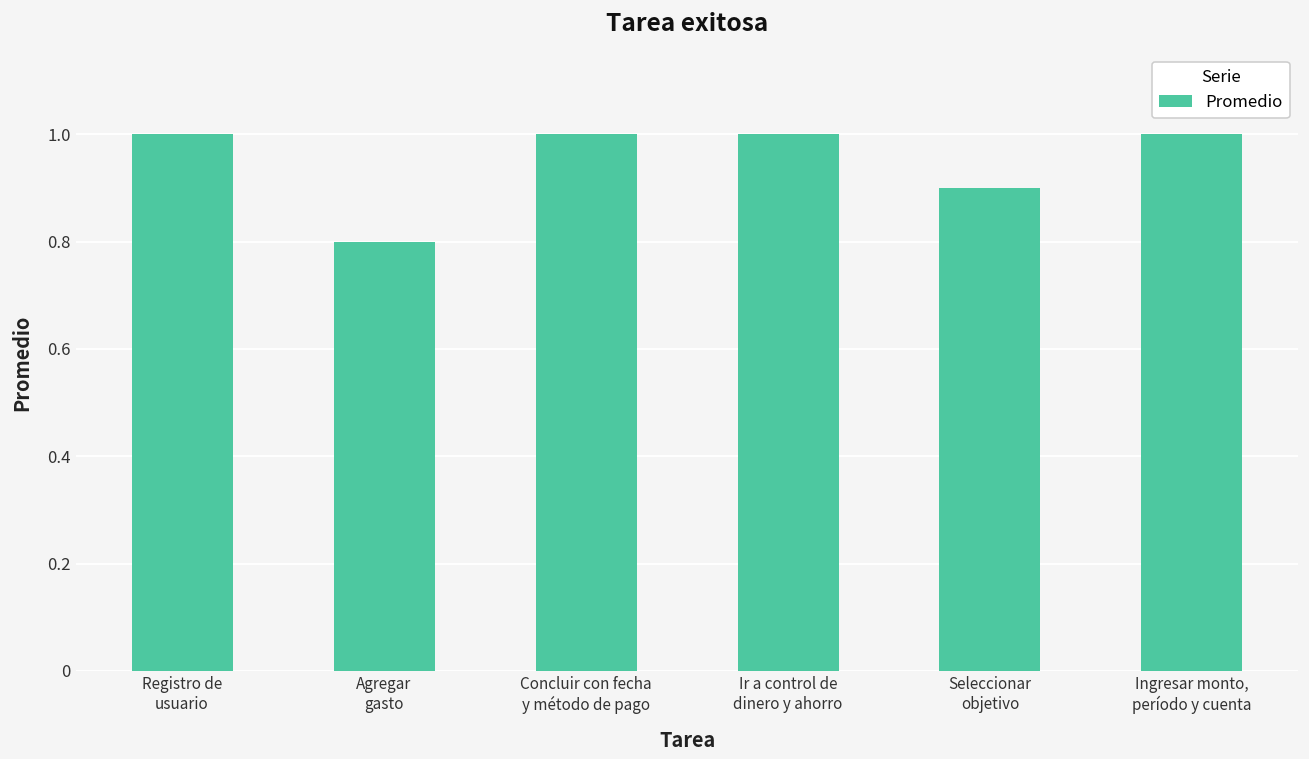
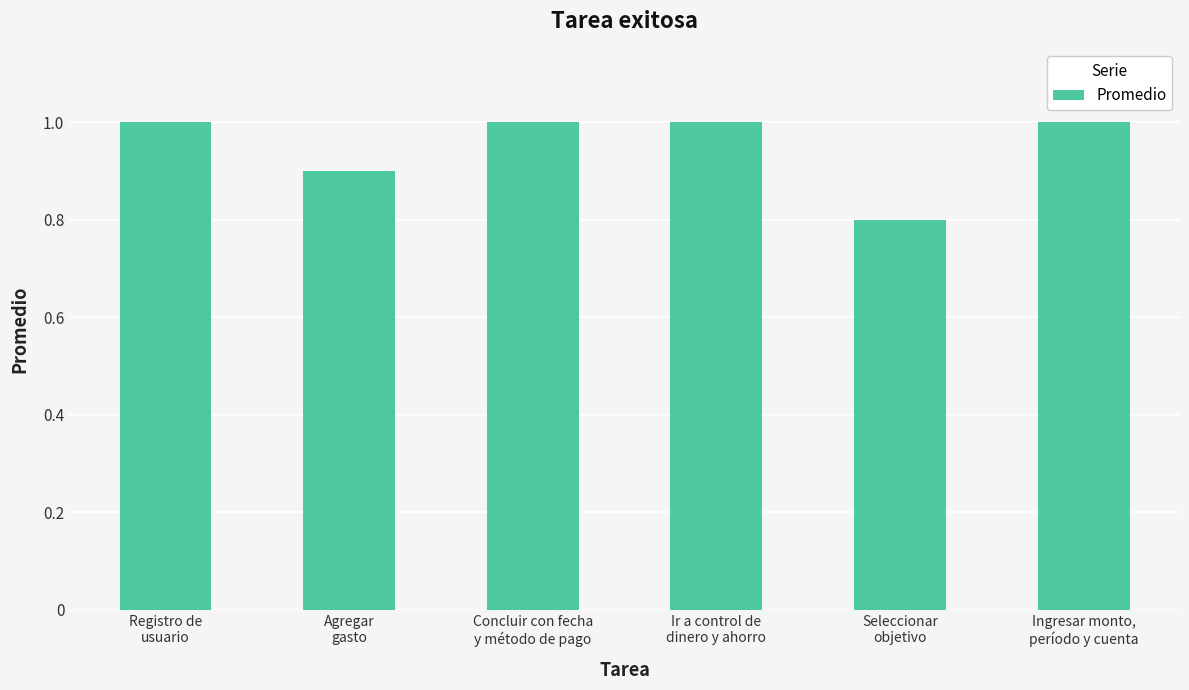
  {
    "Registro de usuario": 1.0,
-   "Agregar gasto": 0.8,
+   "Agregar gasto": 0.9,
    "Concluir con fecha y método de pago": 1.0,
    "Ir a control de dinero y ahorro": 1.0,
-   "Seleccionar objetivo": 0.9,
+   "Seleccionar objetivo": 0.8,
    "Ingresar monto, período y cuenta": 1.0
  }
